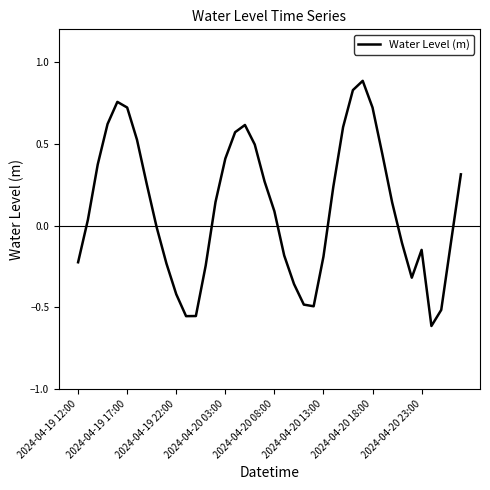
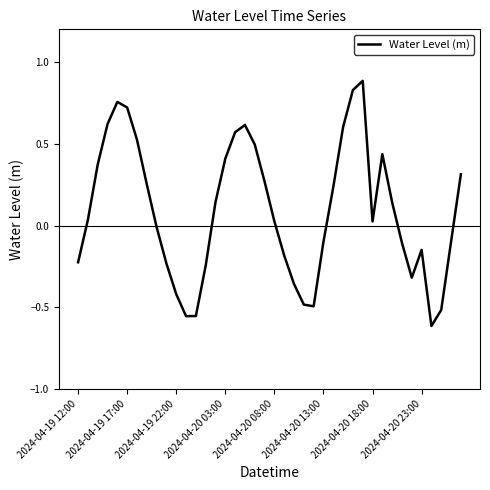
  {
    "2024-04-19 12:00": -0.22,
    "2024-04-19 17:00": 0.72,
    "2024-04-19 22:00": -0.42,
    "2024-04-20 03:00": 0.41,
-   "2024-04-20 08:00": 0.09,
-   "2024-04-20 13:00": -0.19,
-   "2024-04-20 18:00": 0.72,
+   "2024-04-20 08:00": 0.02,
+   "2024-04-20 13:00": -0.10,
+   "2024-04-20 18:00": 0.02,
    "2024-04-20 23:00": -0.15
  }
